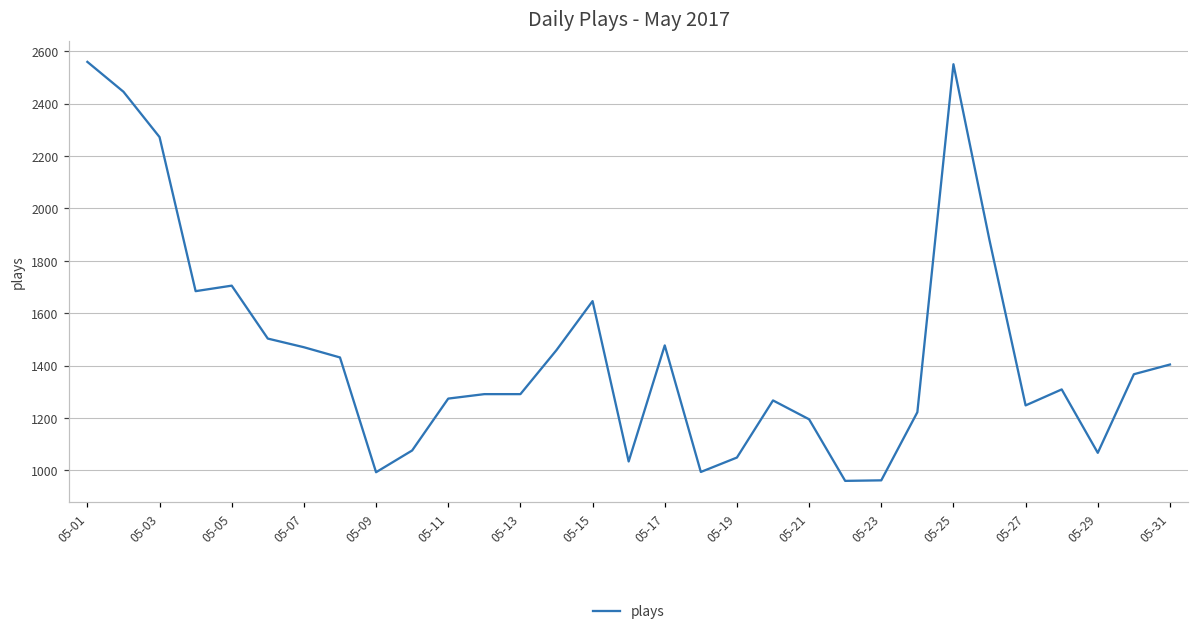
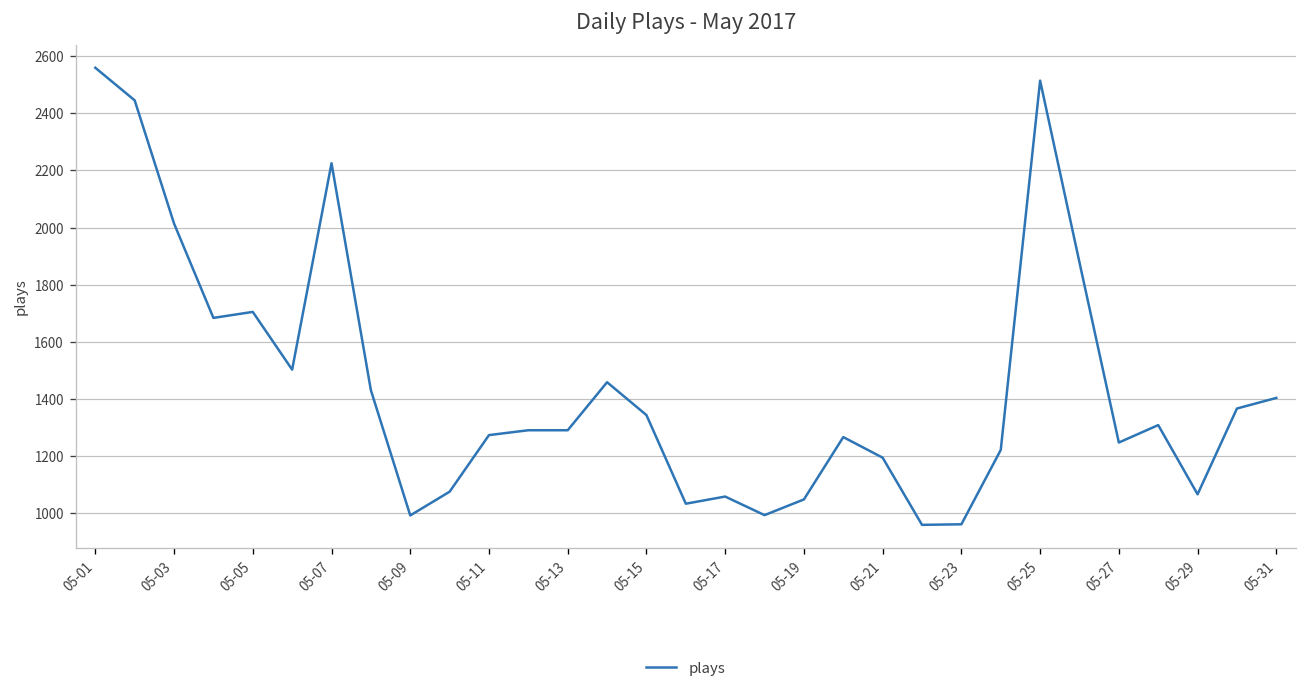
  {
    "05-01": 2560,
-   "05-03": 2270,
+   "05-03": 2010,
    "05-05": 1710,
-   "05-07": 1470,
+   "05-07": 2230,
    "05-09": 990,
    "05-11": 1270,
    "05-13": 1290,
-   "05-15": 1650,
-   "05-17": 1480,
+   "05-15": 1340,
+   "05-17": 1060,
    "05-19": 1050,
    "05-21": 1200,
    "05-23": 960,
-   "05-25": 2550,
+   "05-25": 2510,
    "05-27": 1250,
    "05-29": 1070,
    "05-31": 1400
  }
